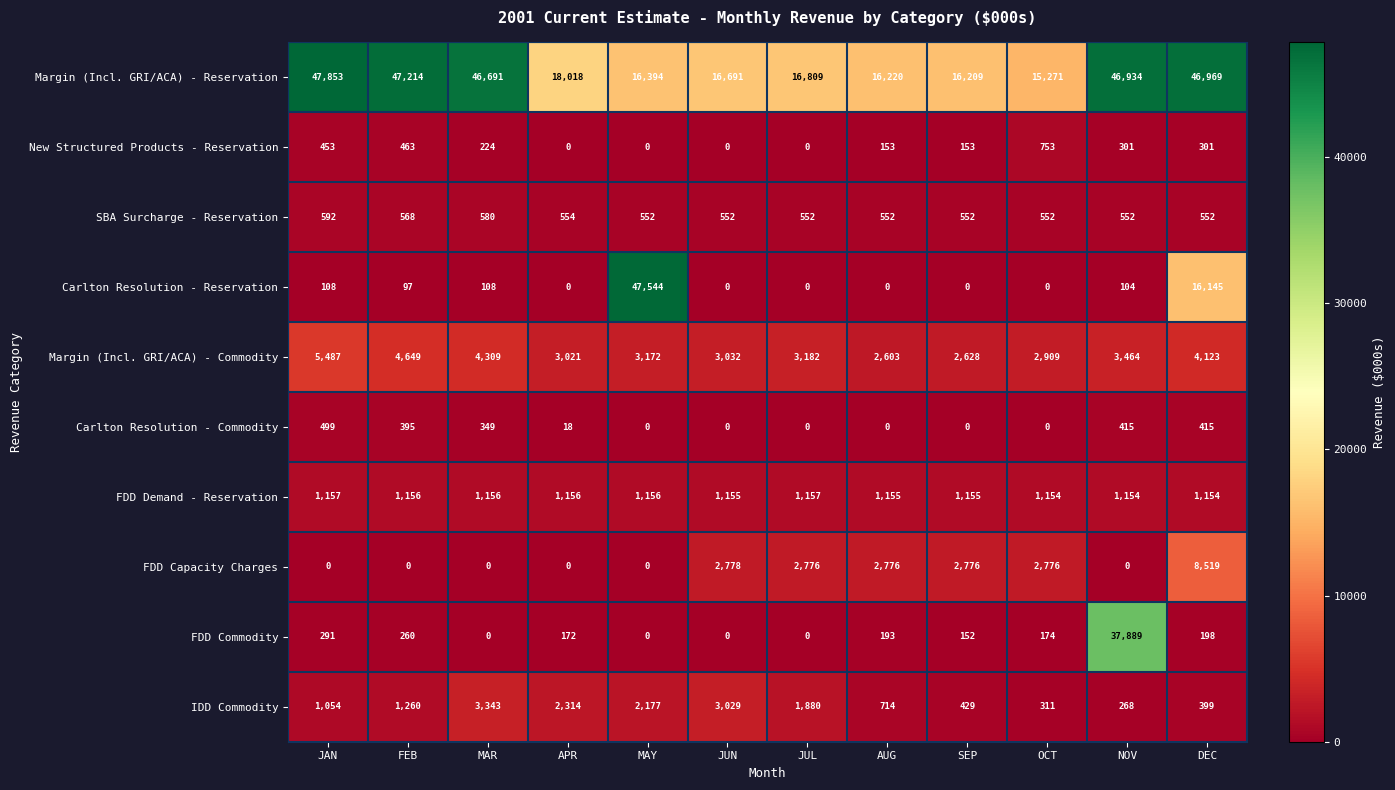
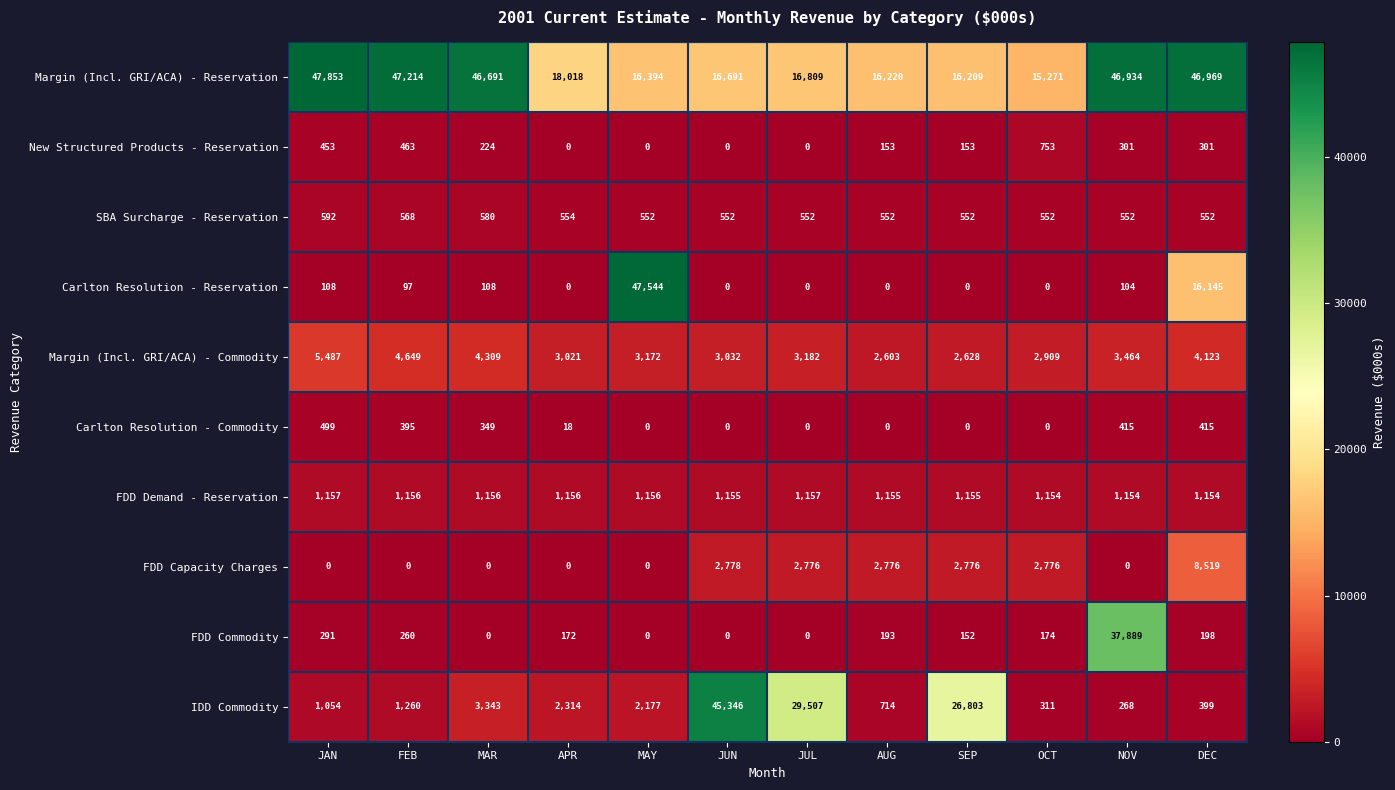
  {
    "Margin (Incl. GRI/ACA) - Reservation": {
      "JAN": "47,853",
      "FEB": "47,214",
      "MAR": "46,691",
      "APR": "18,018",
      "MAY": "16,394",
      "JUN": "16,691",
      "JUL": "16,809",
      "AUG": "16,220",
      "SEP": "16,209",
      "OCT": "15,271",
      "NOV": "46,934",
      "DEC": "46,969"
    },
    "New Structured Products - Reservation": {
      "JAN": "453",
      "FEB": "463",
      "MAR": "224",
      "APR": "0",
      "MAY": "0",
      "JUN": "0",
      "JUL": "0",
      "AUG": "153",
      "SEP": "153",
      "OCT": "753",
      "NOV": "301",
      "DEC": "301"
    },
    "SBA Surcharge - Reservation": {
      "JAN": "592",
      "FEB": "568",
      "MAR": "580",
      "APR": "554",
      "MAY": "552",
      "JUN": "552",
      "JUL": "552",
      "AUG": "552",
      "SEP": "552",
      "OCT": "552",
      "NOV": "552",
      "DEC": "552"
    },
    "Carlton Resolution - Reservation": {
      "JAN": "108",
      "FEB": "97",
      "MAR": "108",
      "APR": "0",
      "MAY": "47,544",
      "JUN": "0",
      "JUL": "0",
      "AUG": "0",
      "SEP": "0",
      "OCT": "0",
      "NOV": "104",
      "DEC": "16,145"
    },
    "Margin (Incl. GRI/ACA) - Commodity": {
      "JAN": "5,487",
      "FEB": "4,649",
      "MAR": "4,309",
      "APR": "3,021",
      "MAY": "3,172",
      "JUN": "3,032",
      "JUL": "3,182",
      "AUG": "2,603",
      "SEP": "2,628",
      "OCT": "2,909",
      "NOV": "3,464",
      "DEC": "4,123"
    },
    "Carlton Resolution - Commodity": {
      "JAN": "499",
      "FEB": "395",
      "MAR": "349",
      "APR": "18",
      "MAY": "0",
      "JUN": "0",
      "JUL": "0",
      "AUG": "0",
      "SEP": "0",
      "OCT": "0",
      "NOV": "415",
      "DEC": "415"
    },
    "FDD Demand - Reservation": {
      "JAN": "1,157",
      "FEB": "1,156",
      "MAR": "1,156",
      "APR": "1,156",
      "MAY": "1,156",
      "JUN": "1,155",
      "JUL": "1,157",
      "AUG": "1,155",
      "SEP": "1,155",
      "OCT": "1,154",
      "NOV": "1,154",
      "DEC": "1,154"
    },
    "FDD Capacity Charges": {
      "JAN": "0",
      "FEB": "0",
      "MAR": "0",
      "APR": "0",
      "MAY": "0",
      "JUN": "2,778",
      "JUL": "2,776",
      "AUG": "2,776",
      "SEP": "2,776",
      "OCT": "2,776",
      "NOV": "0",
      "DEC": "8,519"
    },
    "FDD Commodity": {
      "JAN": "291",
      "FEB": "260",
      "MAR": "0",
      "APR": "172",
      "MAY": "0",
      "JUN": "0",
      "JUL": "0",
      "AUG": "193",
      "SEP": "152",
      "OCT": "174",
      "NOV": "37,889",
      "DEC": "198"
    },
    "IDD Commodity": {
      "JAN": "1,054",
      "FEB": "1,260",
      "MAR": "3,343",
      "APR": "2,314",
      "MAY": "2,177",
-     "JUN": "3,029",
-     "JUL": "1,880",
+     "JUN": "45,346",
+     "JUL": "29,507",
      "AUG": "714",
-     "SEP": "429",
+     "SEP": "26,803",
      "OCT": "311",
      "NOV": "268",
      "DEC": "399"
    }
  }
